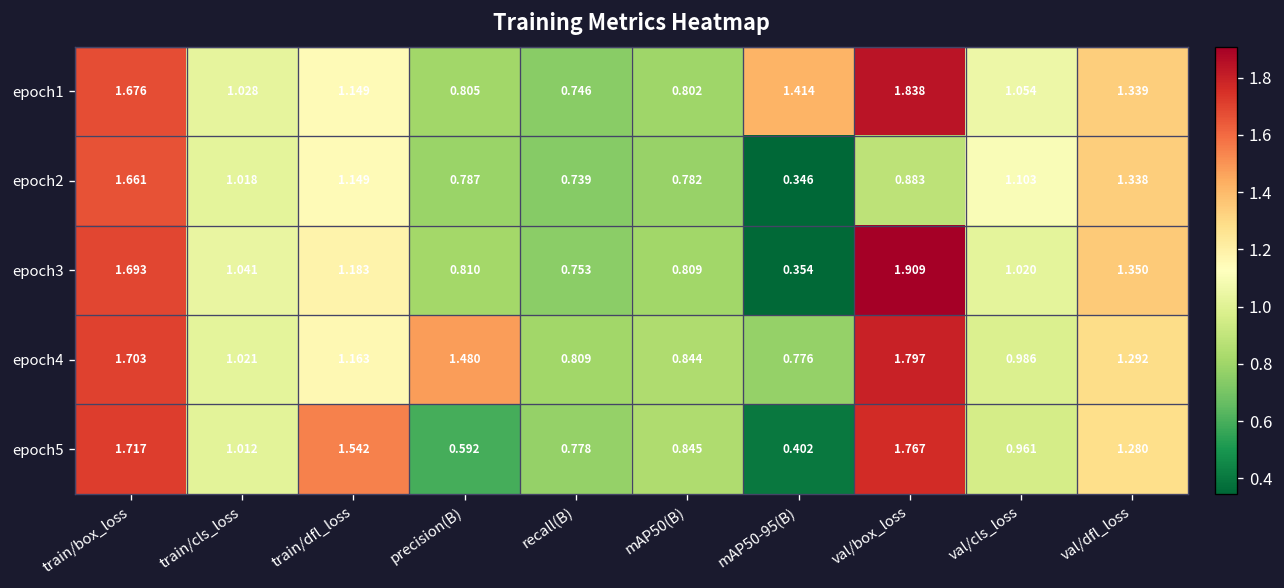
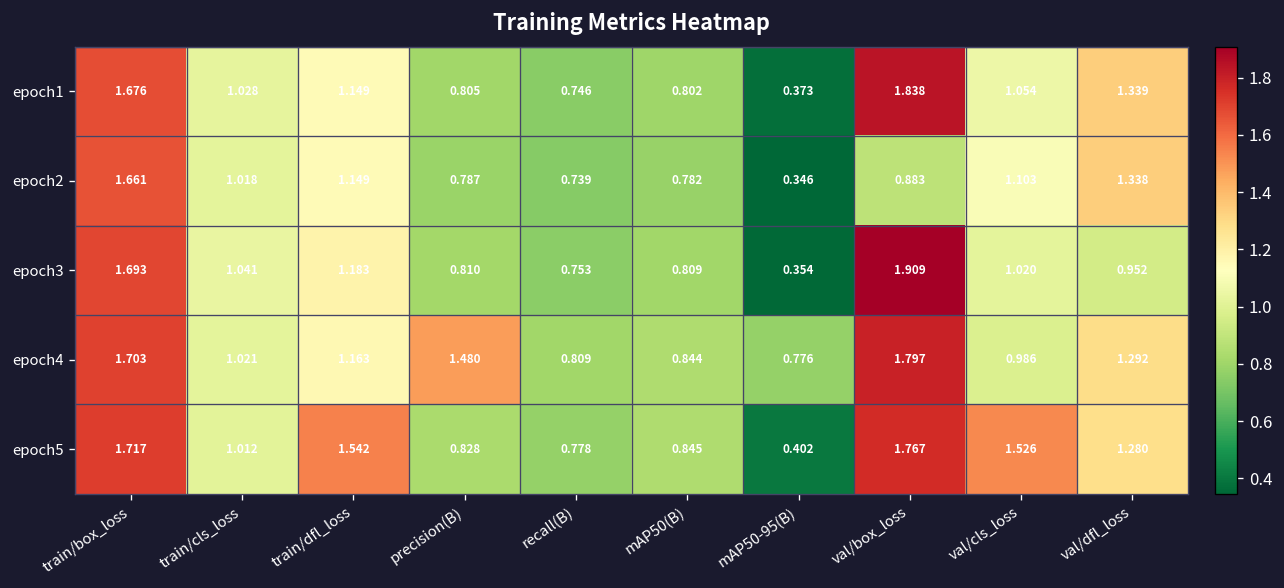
  {
    "epoch1": {
      "train/box_loss": 1.676,
      "train/cls_loss": 1.028,
      "train/dfl_loss": 1.149,
      "precision(B)": 0.805,
      "recall(B)": 0.746,
      "mAP50(B)": 0.802,
-     "mAP50-95(B)": 1.414,
+     "mAP50-95(B)": 0.373,
      "val/box_loss": 1.838,
      "val/cls_loss": 1.054,
      "val/dfl_loss": 1.339
    },
    "epoch2": {
      "train/box_loss": 1.661,
      "train/cls_loss": 1.018,
      "train/dfl_loss": 1.149,
      "precision(B)": 0.787,
      "recall(B)": 0.739,
      "mAP50(B)": 0.782,
      "mAP50-95(B)": 0.346,
      "val/box_loss": 0.883,
      "val/cls_loss": 1.103,
      "val/dfl_loss": 1.338
    },
    "epoch3": {
      "train/box_loss": 1.693,
      "train/cls_loss": 1.041,
      "train/dfl_loss": 1.183,
      "precision(B)": 0.810,
      "recall(B)": 0.753,
      "mAP50(B)": 0.809,
      "mAP50-95(B)": 0.354,
      "val/box_loss": 1.909,
      "val/cls_loss": 1.020,
-     "val/dfl_loss": 1.350
+     "val/dfl_loss": 0.952
    },
    "epoch4": {
      "train/box_loss": 1.703,
      "train/cls_loss": 1.021,
      "train/dfl_loss": 1.163,
      "precision(B)": 1.480,
      "recall(B)": 0.809,
      "mAP50(B)": 0.844,
      "mAP50-95(B)": 0.776,
      "val/box_loss": 1.797,
      "val/cls_loss": 0.986,
      "val/dfl_loss": 1.292
    },
    "epoch5": {
      "train/box_loss": 1.717,
      "train/cls_loss": 1.012,
      "train/dfl_loss": 1.542,
-     "precision(B)": 0.592,
+     "precision(B)": 0.828,
      "recall(B)": 0.778,
      "mAP50(B)": 0.845,
      "mAP50-95(B)": 0.402,
      "val/box_loss": 1.767,
-     "val/cls_loss": 0.961,
+     "val/cls_loss": 1.526,
      "val/dfl_loss": 1.280
    }
  }
